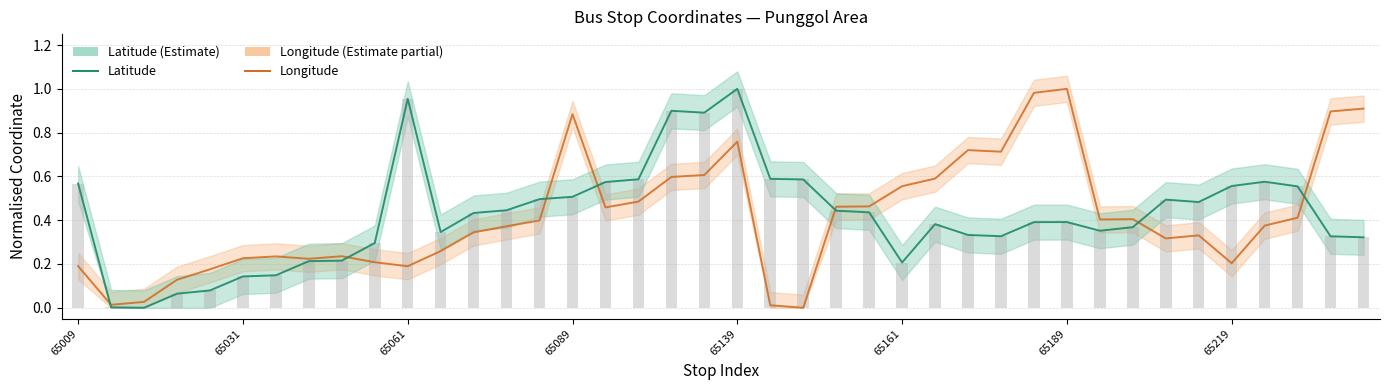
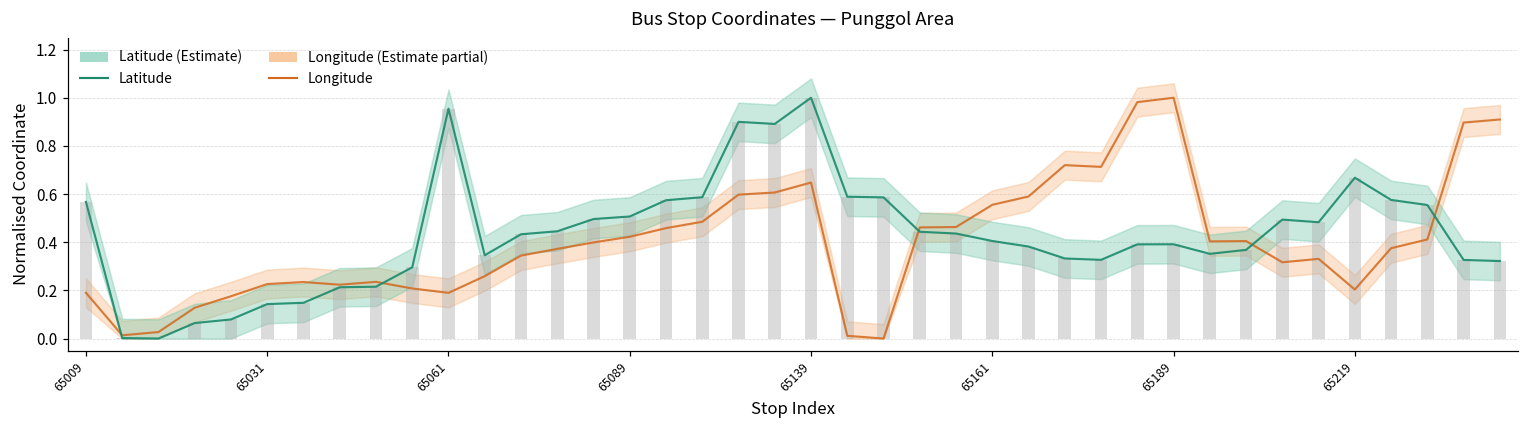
  {
    "Longitude": {
      "65009": 0.19,
      "65061": 0.19,
-     "65089": 0.88,
-     "65139": 0.76,
+     "65089": 0.42,
+     "65139": 0.65,
      "65161": 0.56,
      "65189": 1.00,
      "65219": 0.20
    },
    "Latitude": {
      "65009": 0.57,
      "65031": 0.14,
      "65061": 0.95,
      "65089": 0.51,
      "65139": 1.00,
-     "65161": 0.21,
+     "65161": 0.41,
      "65189": 0.39,
-     "65219": 0.56
+     "65219": 0.67
    }
  }
